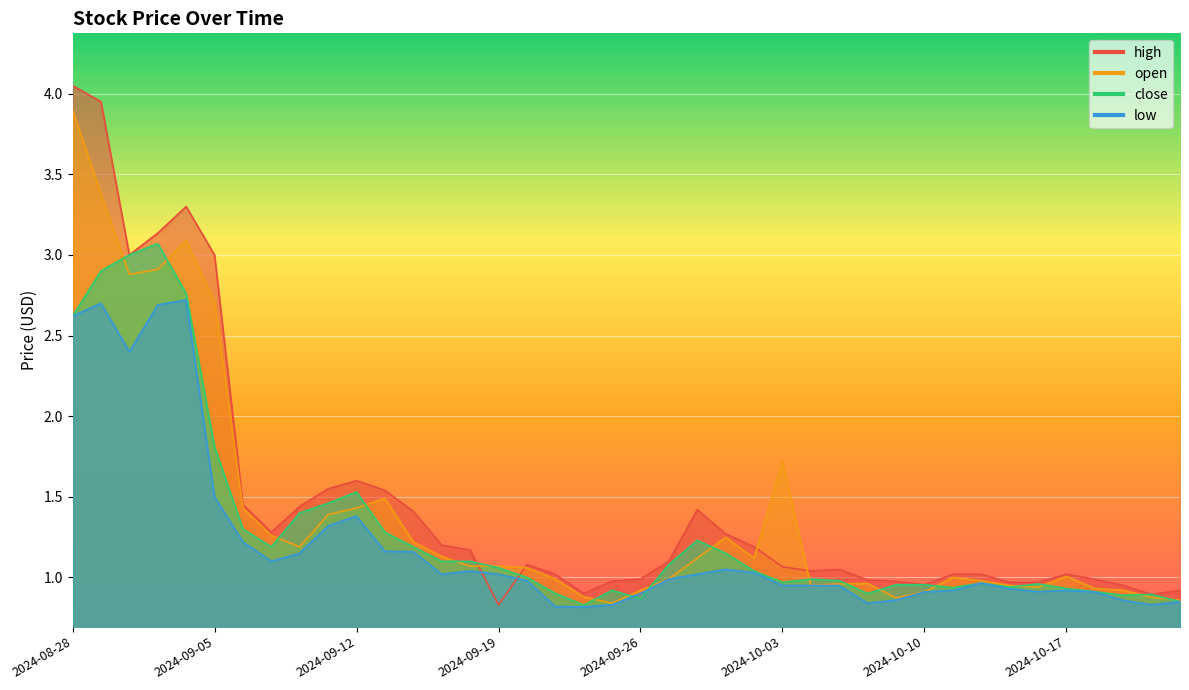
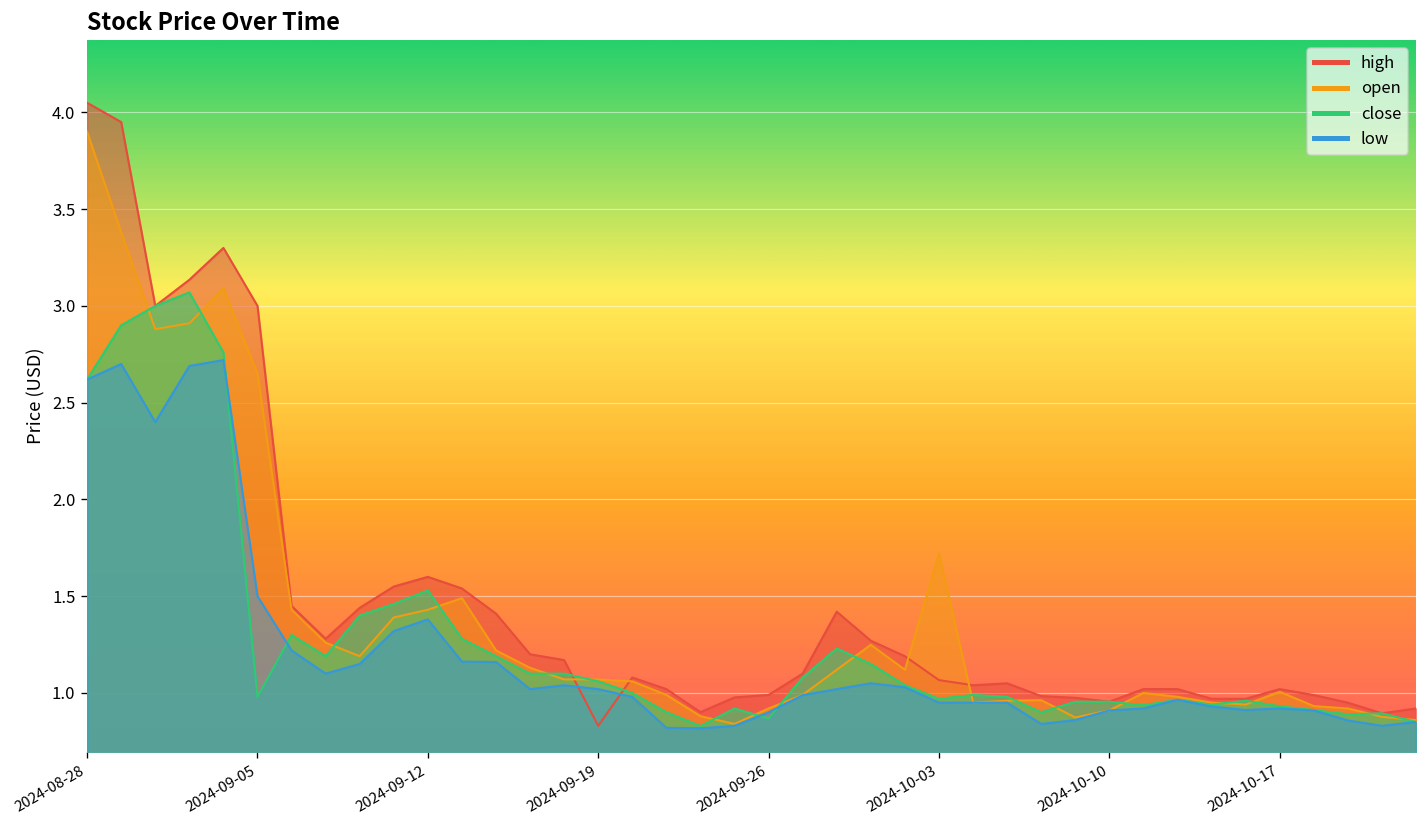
  {
    "high": {
      "2024-08-28": 4.05,
      "2024-09-05": 3.00,
      "2024-09-12": 1.60,
      "2024-09-19": 0.83,
      "2024-09-26": 0.99,
      "2024-10-03": 1.07
    },
    "open": {
      "2024-08-28": 3.90,
-     "2024-09-05": 2.71,
+     "2024-09-05": 2.65,
      "2024-09-12": 1.43,
      "2024-09-26": 0.92,
      "2024-10-03": 1.72
    },
    "close": {
-     "2024-09-05": 1.81,
+     "2024-09-05": 0.98,
      "2024-09-12": 1.53,
      "2024-09-26": 0.87,
      "2024-10-03": 0.97
    },
    "low": {
      "2024-09-05": 1.50,
      "2024-09-12": 1.38,
      "2024-09-19": 1.02,
      "2024-09-26": 0.90,
      "2024-10-03": 0.95
    }
  }
